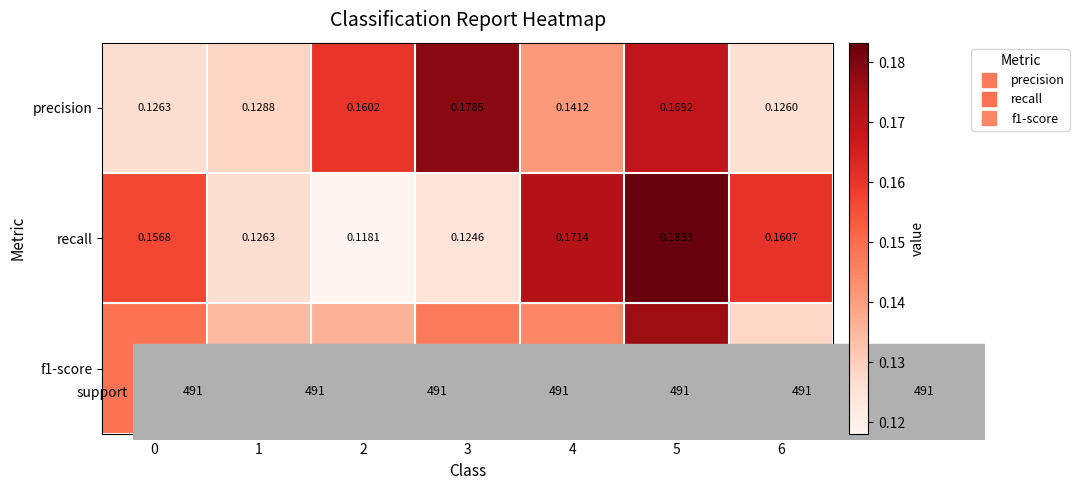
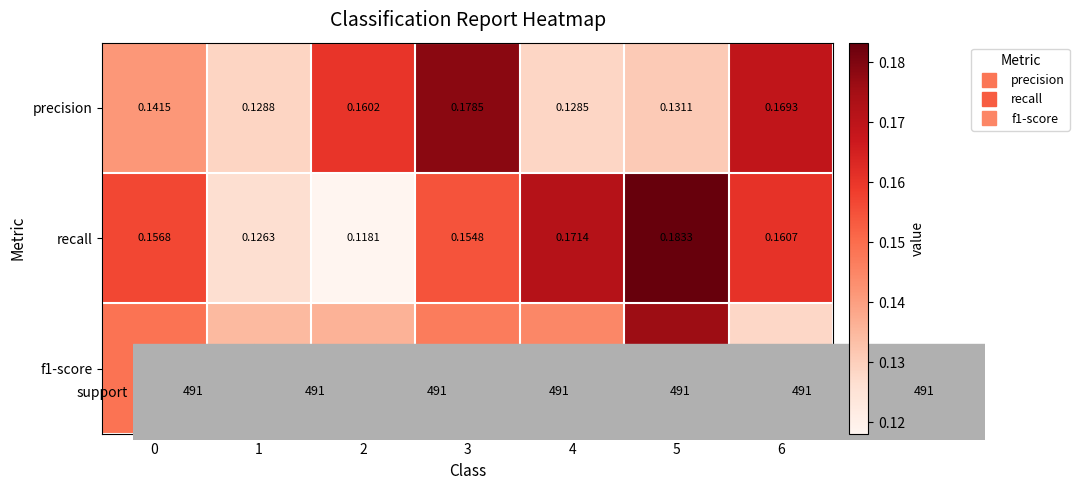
  {
    "precision": {
-     "0": 0.1263,
+     "0": 0.1415,
      "1": 0.1288,
      "2": 0.1602,
      "3": 0.1785,
-     "4": 0.1412,
-     "5": 0.1692,
-     "6": 0.1260
+     "4": 0.1285,
+     "5": 0.1311,
+     "6": 0.1693
    },
    "recall": {
      "0": 0.1568,
      "1": 0.1263,
      "2": 0.1181,
-     "3": 0.1246,
+     "3": 0.1548,
      "4": 0.1714,
      "5": 0.1833,
      "6": 0.1607
    }
  }
